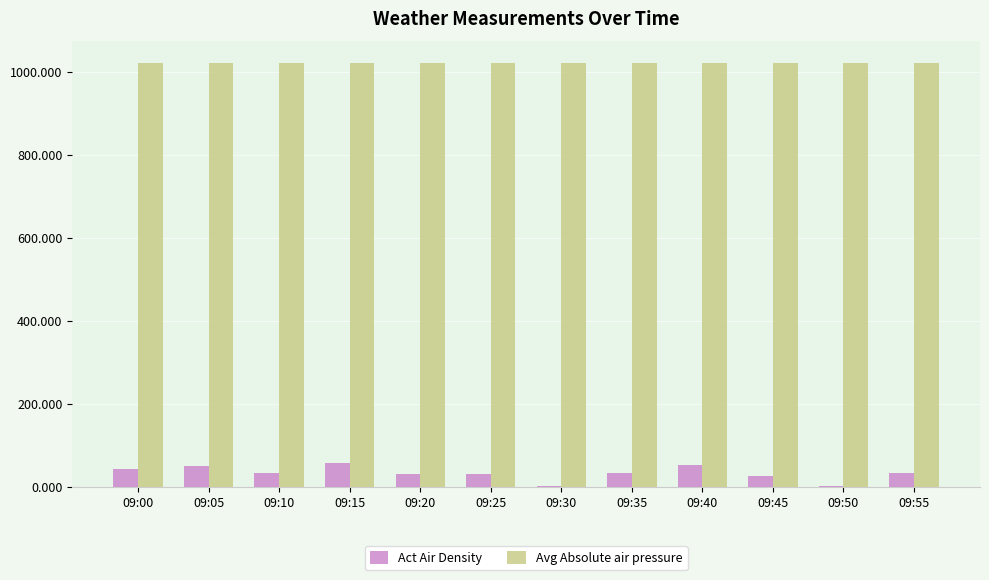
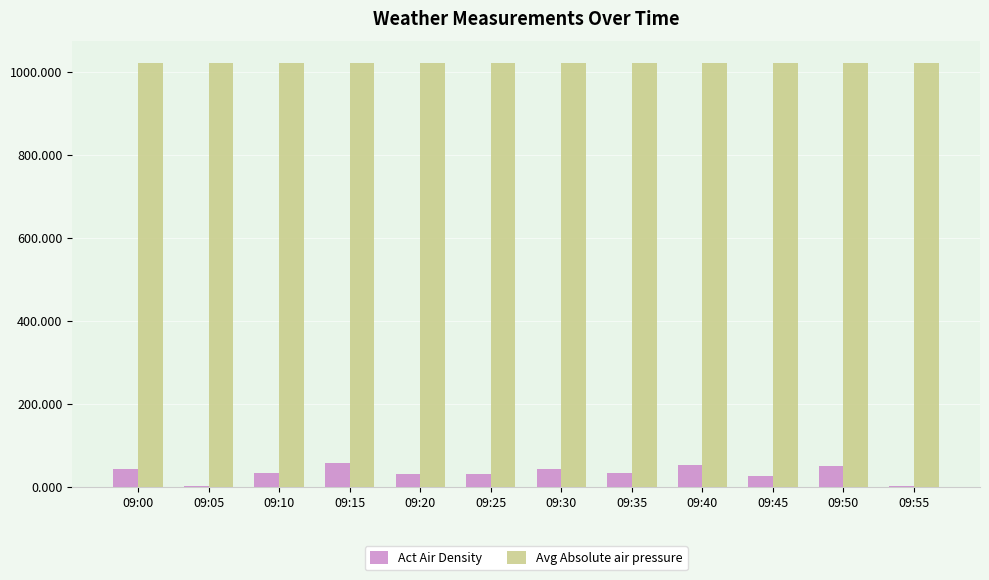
  {
    "Act Air Density": {
      "09:00": 40,
-     "09:05": 50,
+     "09:05": 0,
      "09:10": 30,
      "09:15": 60,
      "09:20": 30,
      "09:25": 30,
-     "09:30": 0,
+     "09:30": 40,
      "09:35": 30,
      "09:40": 50,
      "09:45": 30,
-     "09:50": 0,
-     "09:55": 30
+     "09:50": 50,
+     "09:55": 0
    },
    "Avg Absolute air pressure": {
      "09:00": 1020,
      "09:05": 1020,
      "09:10": 1020,
      "09:15": 1020,
      "09:20": 1020,
      "09:25": 1020,
      "09:30": 1020,
      "09:35": 1020,
      "09:40": 1020,
      "09:45": 1020,
      "09:50": 1020,
      "09:55": 1020
    }
  }
